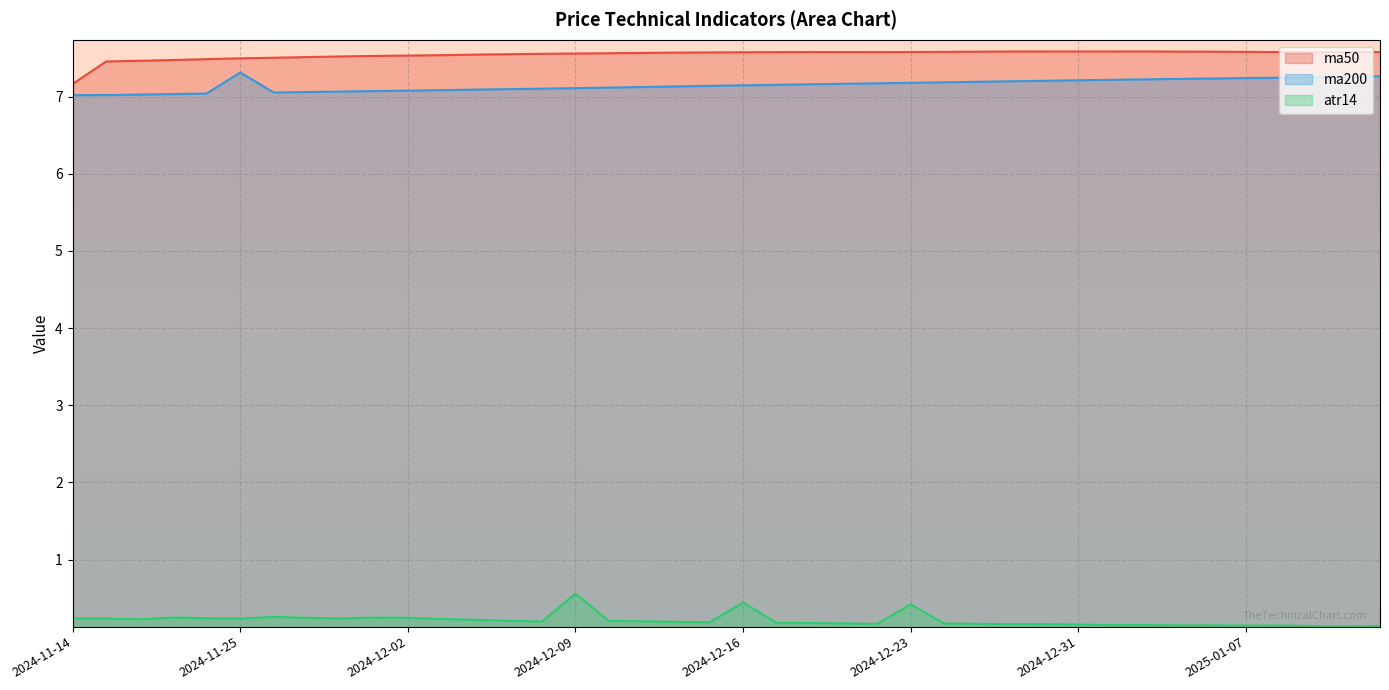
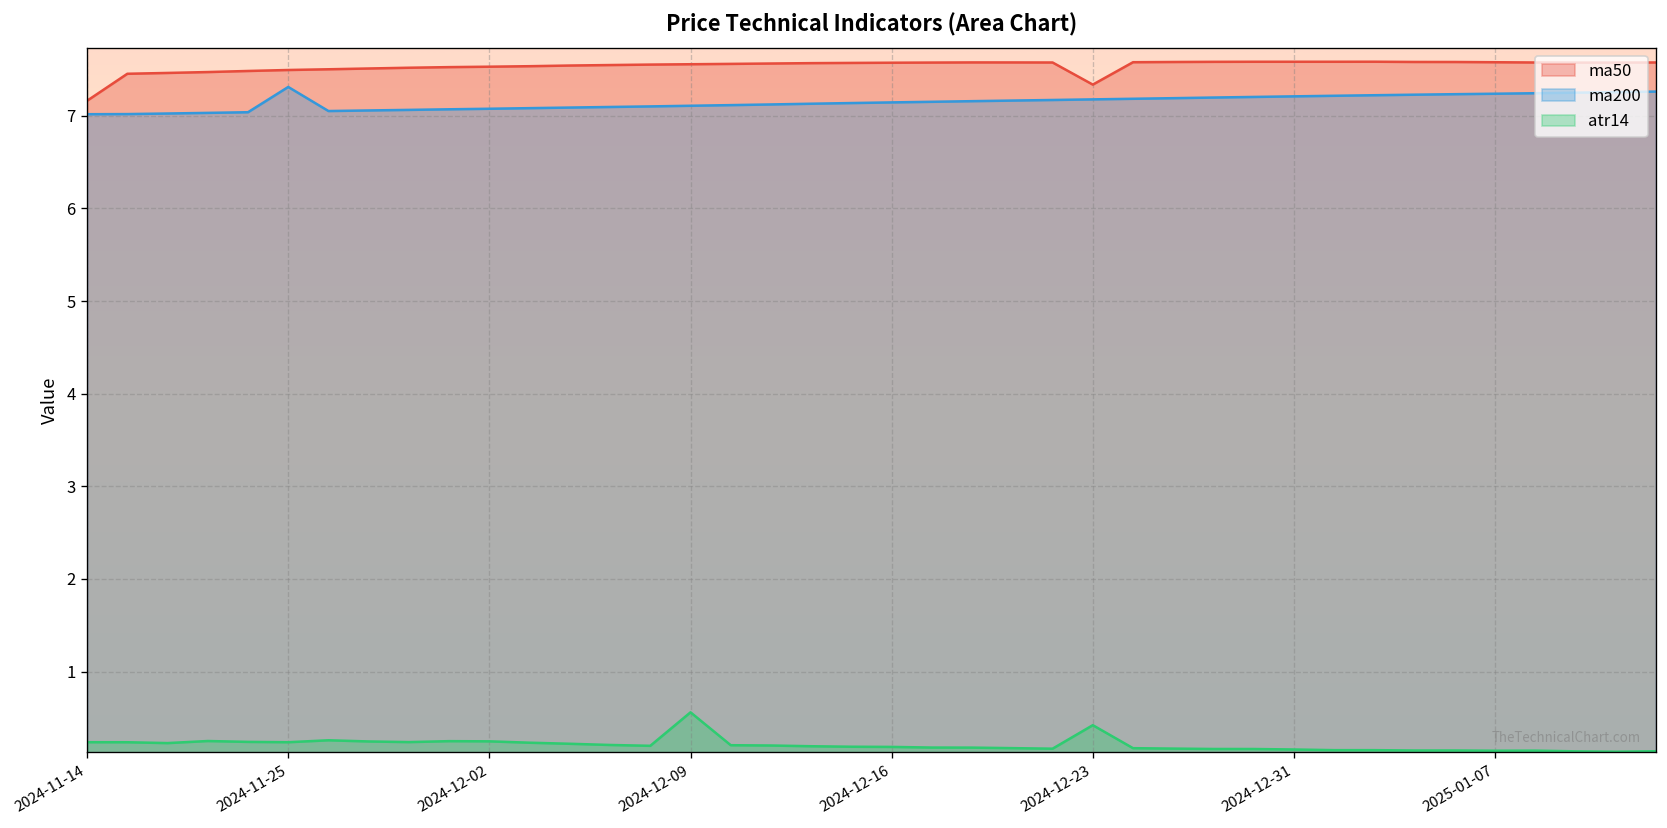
  {
    "ma50": {
      "2024-11-14": 7.2,
      "2024-11-25": 7.5,
      "2024-12-02": 7.5,
      "2024-12-09": 7.6,
      "2024-12-16": 7.6,
-     "2024-12-23": 7.6,
+     "2024-12-23": 7.3,
      "2024-12-31": 7.6,
      "2025-01-07": 7.6
    },
    "ma200": {
      "2024-11-14": 7.0,
      "2024-11-25": 7.3,
      "2024-12-02": 7.1,
      "2024-12-09": 7.1,
      "2024-12-16": 7.1,
      "2024-12-23": 7.2,
      "2024-12-31": 7.2,
      "2025-01-07": 7.2
    },
    "atr14": {
      "2024-11-14": 0.2,
      "2024-11-25": 0.2,
      "2024-12-02": 0.2,
      "2024-12-09": 0.6,
-     "2024-12-16": 0.4,
+     "2024-12-16": 0.2,
      "2024-12-23": 0.4,
      "2024-12-31": 0.2,
      "2025-01-07": 0.1
    }
  }
